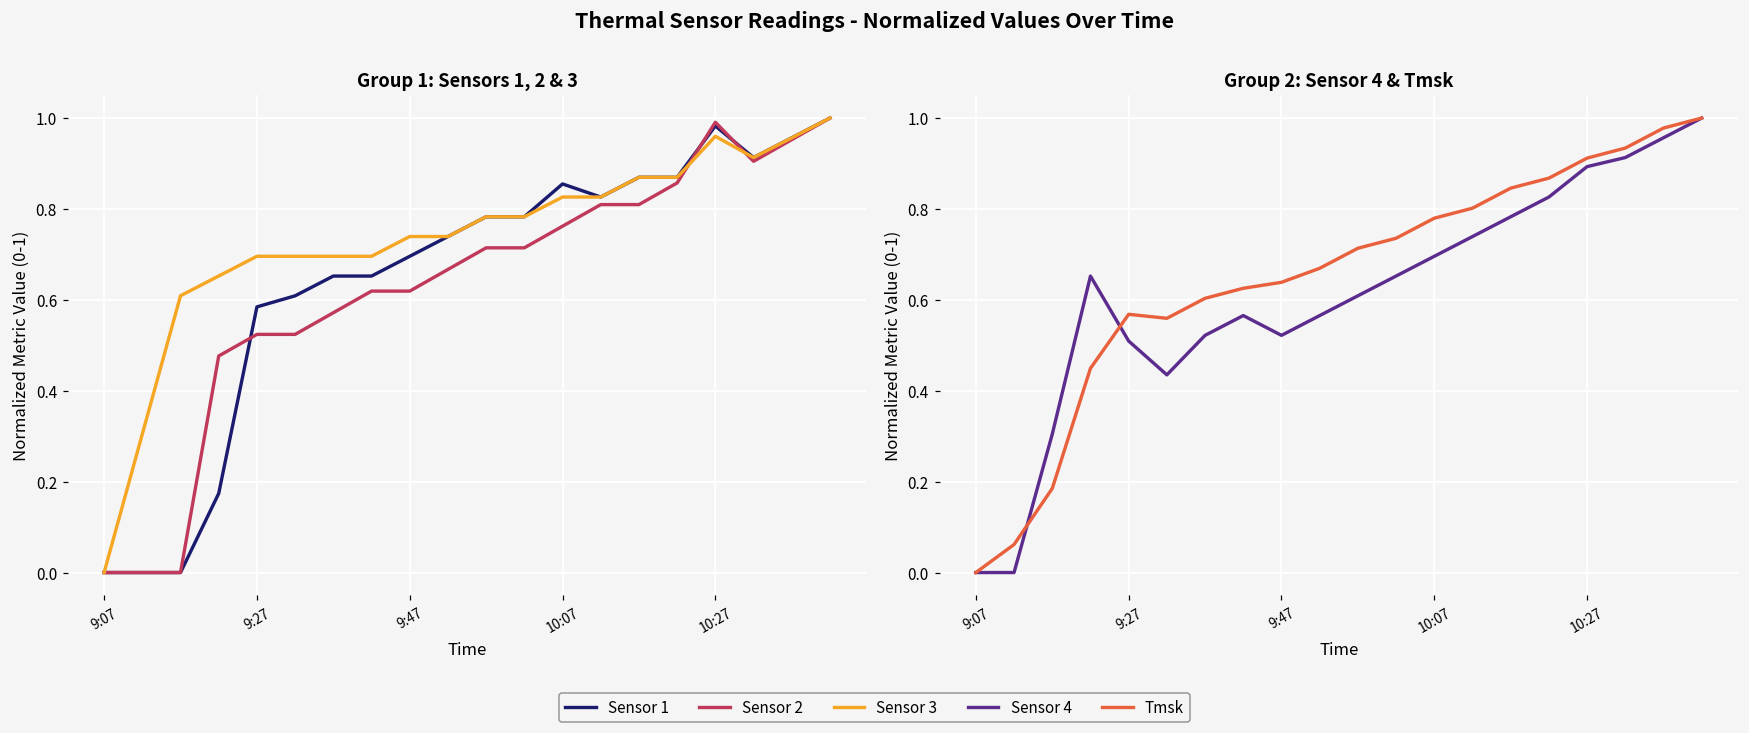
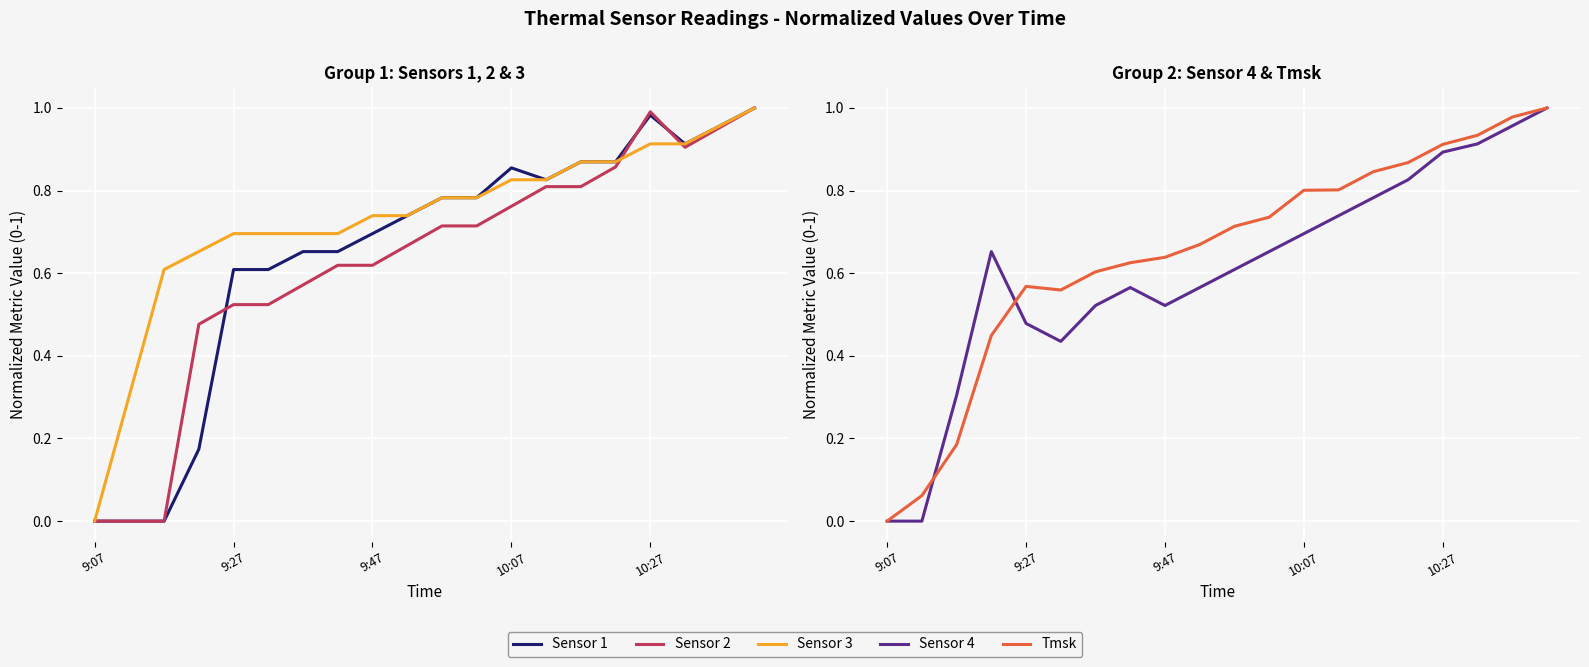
  {
    "Group 1: Sensors 1, 2 & 3": {
      "Sensor 1": {
-       "9:27": 0.58,
+       "9:27": 0.61,
        "9:47": 0.70,
        "10:07": 0.85,
        "10:27": 0.98
      },
      "Sensor 2": {
        "9:27": 0.52,
        "9:47": 0.62,
        "10:07": 0.76,
        "10:27": 0.99
      },
      "Sensor 3": {
        "9:27": 0.70,
        "9:47": 0.74,
        "10:07": 0.83,
-       "10:27": 0.96
+       "10:27": 0.91
      }
    },
    "Group 2: Sensor 4 & Tmsk": {
      "Sensor 4": {
-       "9:27": 0.51,
+       "9:27": 0.48,
        "9:47": 0.52,
        "10:07": 0.70,
        "10:27": 0.89
      },
      "Tmsk": {
        "9:27": 0.57,
        "9:47": 0.64,
-       "10:07": 0.78,
+       "10:07": 0.80,
        "10:27": 0.91
      }
    }
  }
